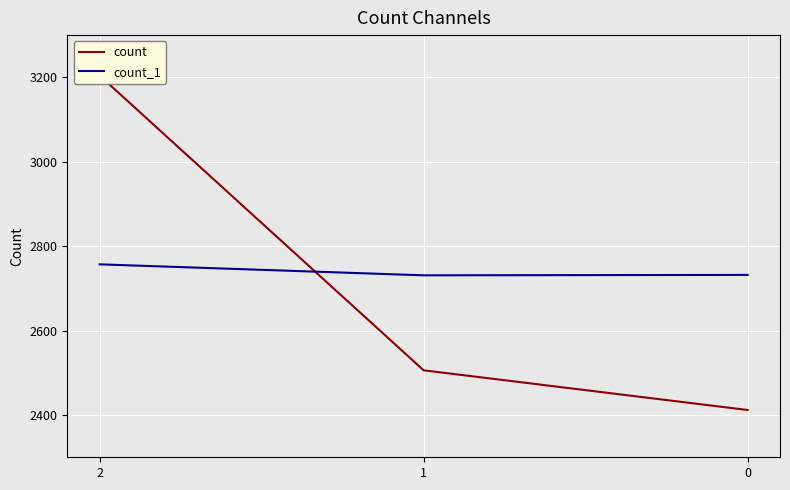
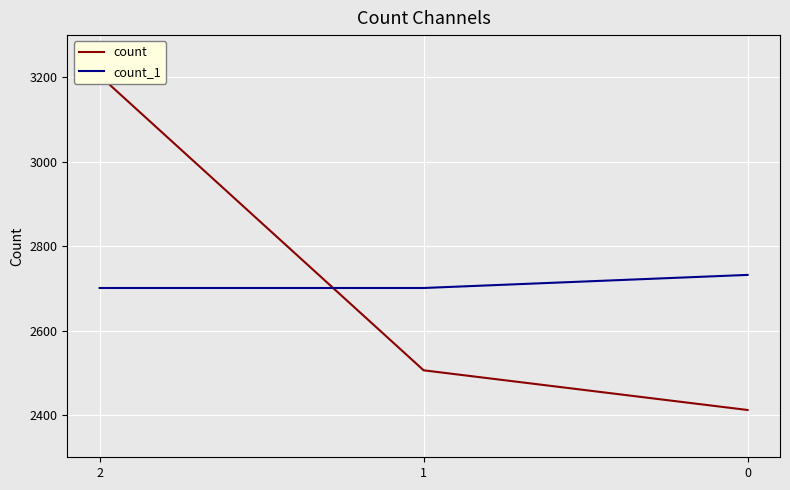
  {
    "count": {
      "1": 2510,
      "0": 2410
    },
    "count_1": {
-     "2": 2760,
-     "1": 2730,
+     "2": 2700,
+     "1": 2700,
      "0": 2730
    }
  }
